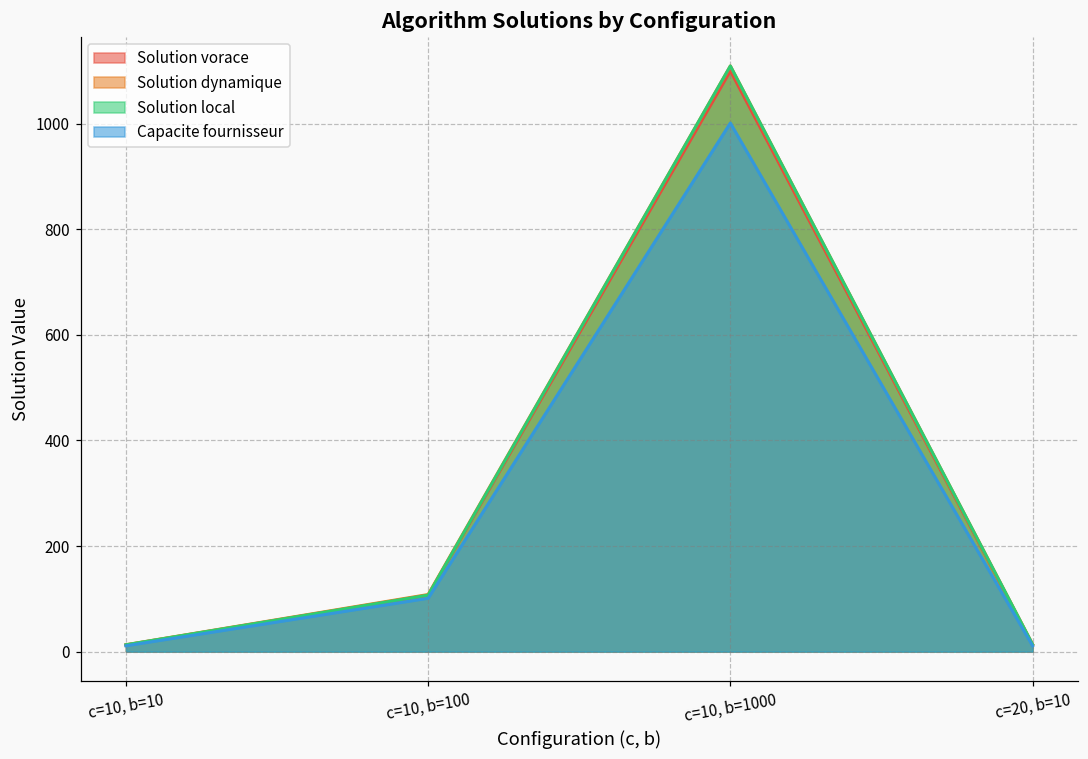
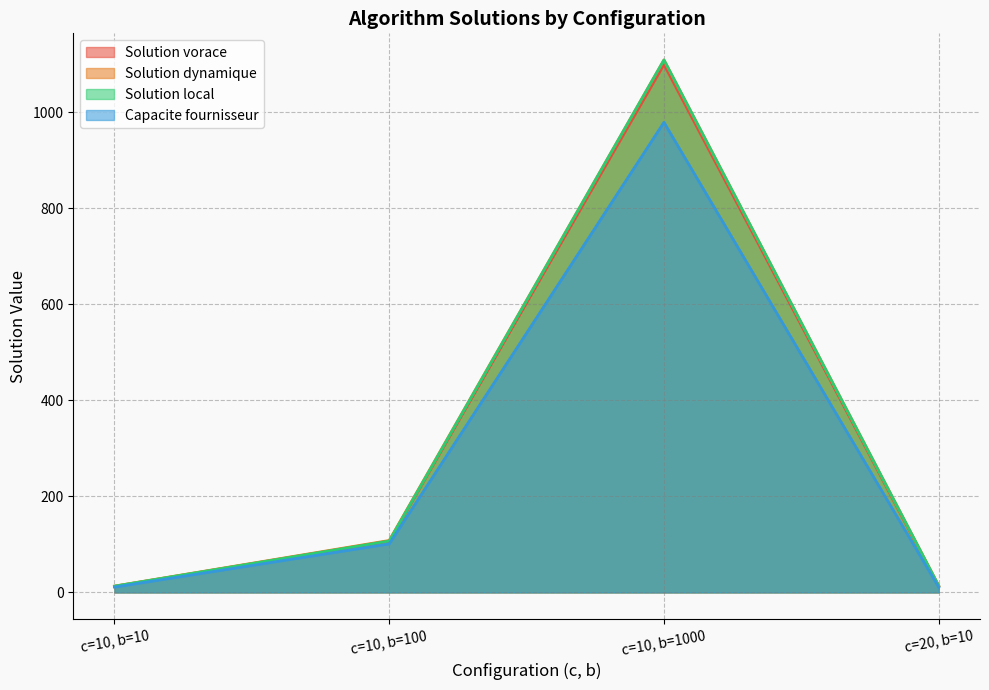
  {
    "Capacite fournisseur": {
      "c=10, b=100": 100,
-     "c=10, b=1000": 1000
+     "c=10, b=1000": 980
    }
  }
